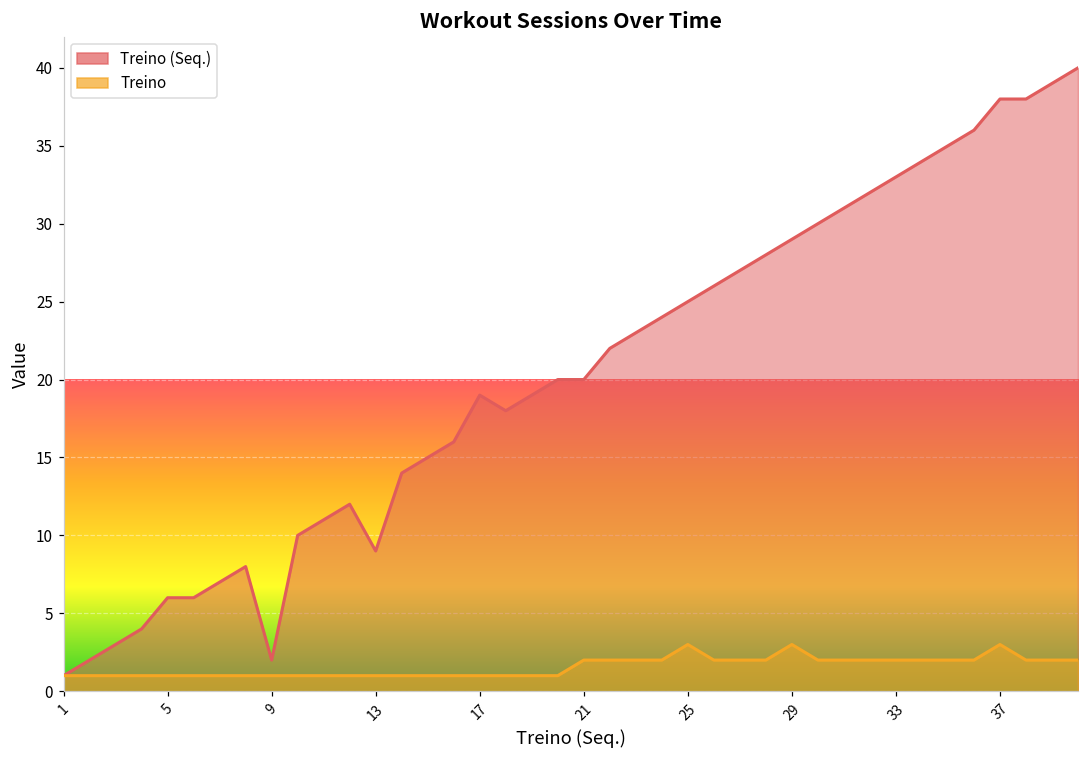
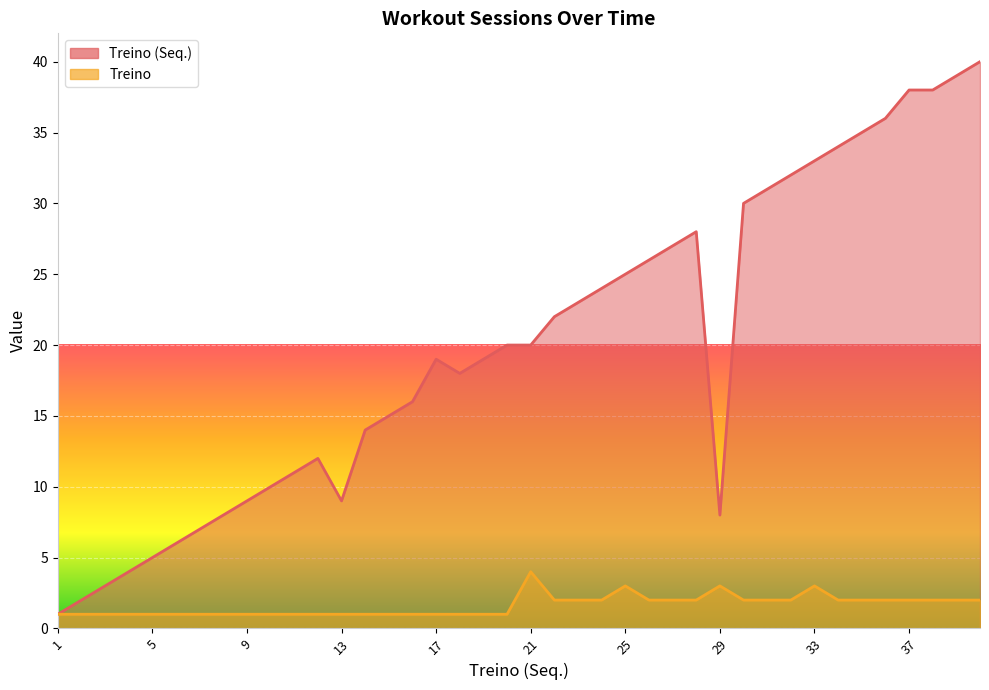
  {
    "Treino (Seq.)": {
-     "5": 6,
-     "9": 2,
+     "5": 5,
+     "9": 9,
      "13": 9,
      "17": 19,
      "21": 20,
      "25": 25,
-     "29": 29,
+     "29": 8,
      "33": 33,
      "37": 38
    },
    "Treino": {
      "5": 1,
      "9": 1,
      "13": 1,
      "17": 1,
-     "21": 2,
+     "21": 4,
      "25": 3,
      "29": 3,
-     "33": 2,
-     "37": 3
+     "33": 3,
+     "37": 2
    }
  }
